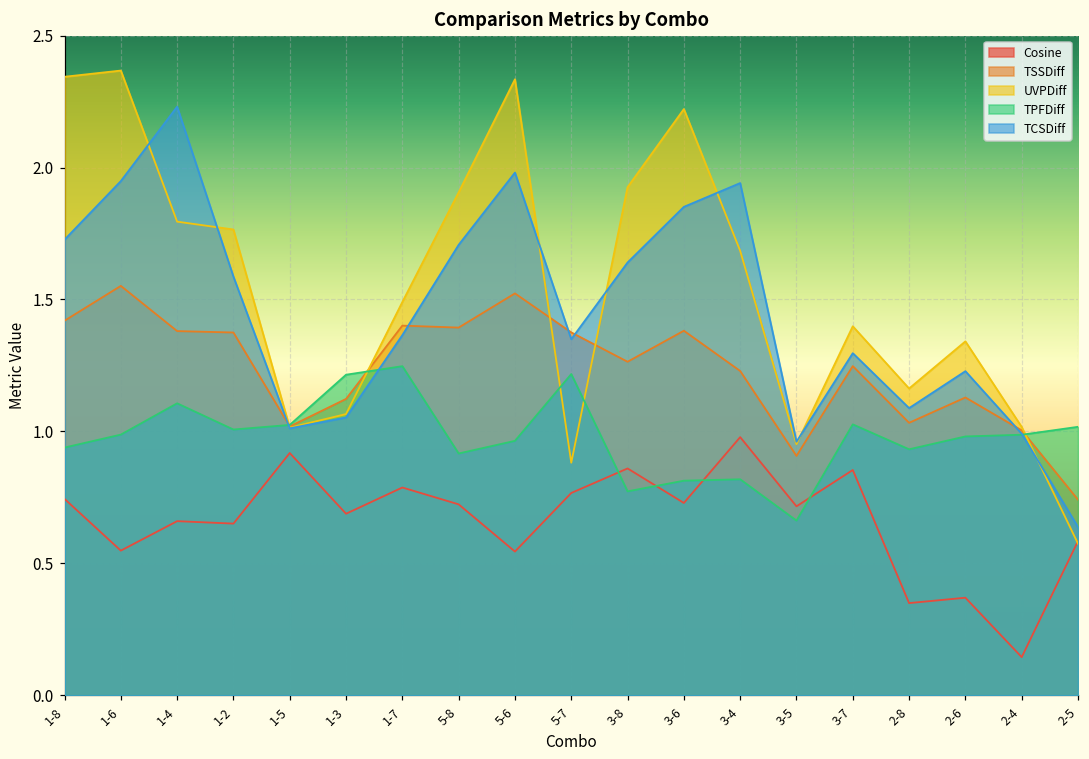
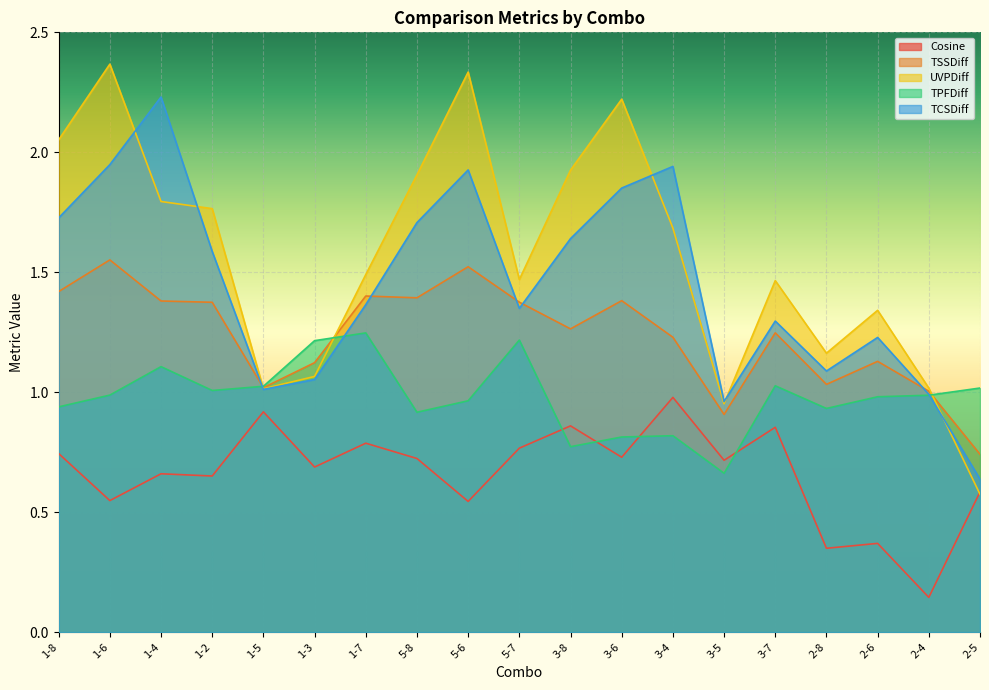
  {
    "UVPDiff": {
-     "1-8": 2.34,
+     "1-8": 2.05,
      "1-6": 2.37,
      "1-4": 1.79,
      "1-2": 1.77,
      "1-3": 1.07,
      "1-7": 1.49,
      "5-8": 1.91,
      "5-6": 2.33,
-     "5-7": 0.88,
+     "5-7": 1.47,
      "3-8": 1.93,
      "3-6": 2.22,
      "3-4": 1.68,
-     "3-7": 1.40,
+     "3-7": 1.46,
      "2-8": 1.16,
      "2-6": 1.34,
      "2-4": 1.02
    },
    "TPFDiff": {
      "1-8": 0.94,
      "1-6": 0.99,
      "1-4": 1.11,
      "1-2": 1.01,
      "1-3": 1.21,
      "1-7": 1.25,
      "5-8": 0.92,
      "5-6": 0.96,
      "5-7": 1.22,
      "3-8": 0.77,
      "3-6": 0.81,
      "3-4": 0.82,
      "3-5": 0.66,
      "3-7": 1.03,
      "2-8": 0.93,
      "2-6": 0.98,
      "2-5": 1.02
    },
    "TCSDiff": {
      "1-8": 1.73,
      "1-6": 1.95,
      "1-4": 2.23,
      "1-2": 1.59,
      "1-3": 1.05,
      "1-7": 1.36,
      "5-8": 1.71,
-     "5-6": 1.98,
+     "5-6": 1.93,
      "5-7": 1.35,
      "3-8": 1.64,
      "3-6": 1.85,
      "3-4": 1.94,
      "3-7": 1.30,
      "2-8": 1.09,
      "2-6": 1.23,
      "2-5": 0.64
    }
  }
